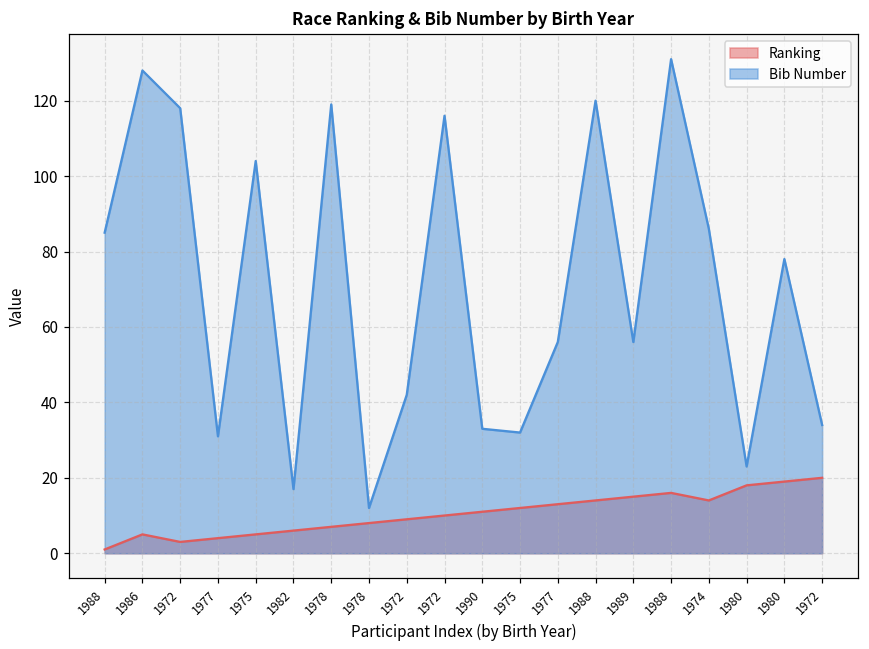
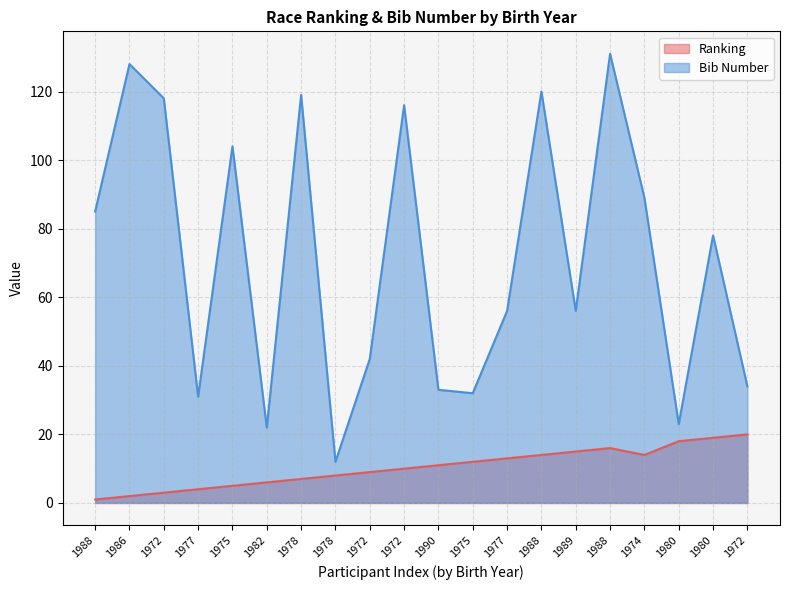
  {
    "Ranking": {
-     "1986": 5,
+     "1986": 2,
      "1982": 6,
      "1990": 11,
      "1989": 15,
      "1974": 14
    },
    "Bib Number": {
      "1986": 128,
-     "1982": 17,
+     "1982": 22,
      "1990": 33,
      "1989": 56,
-     "1974": 86
+     "1974": 89
    }
  }
